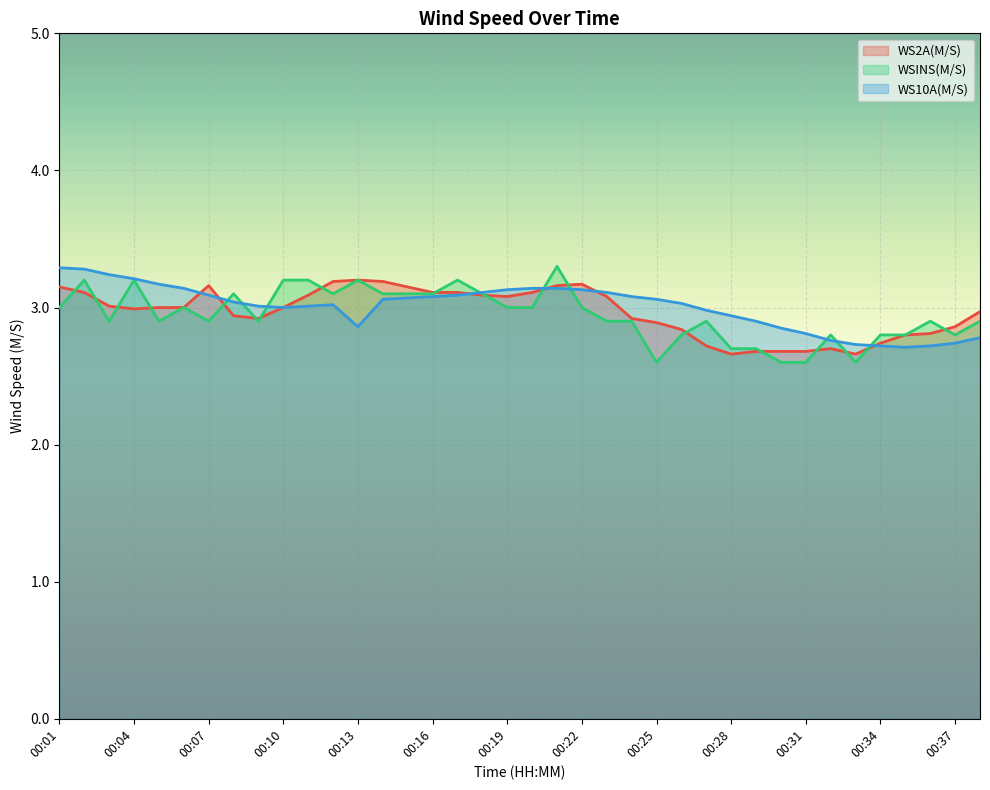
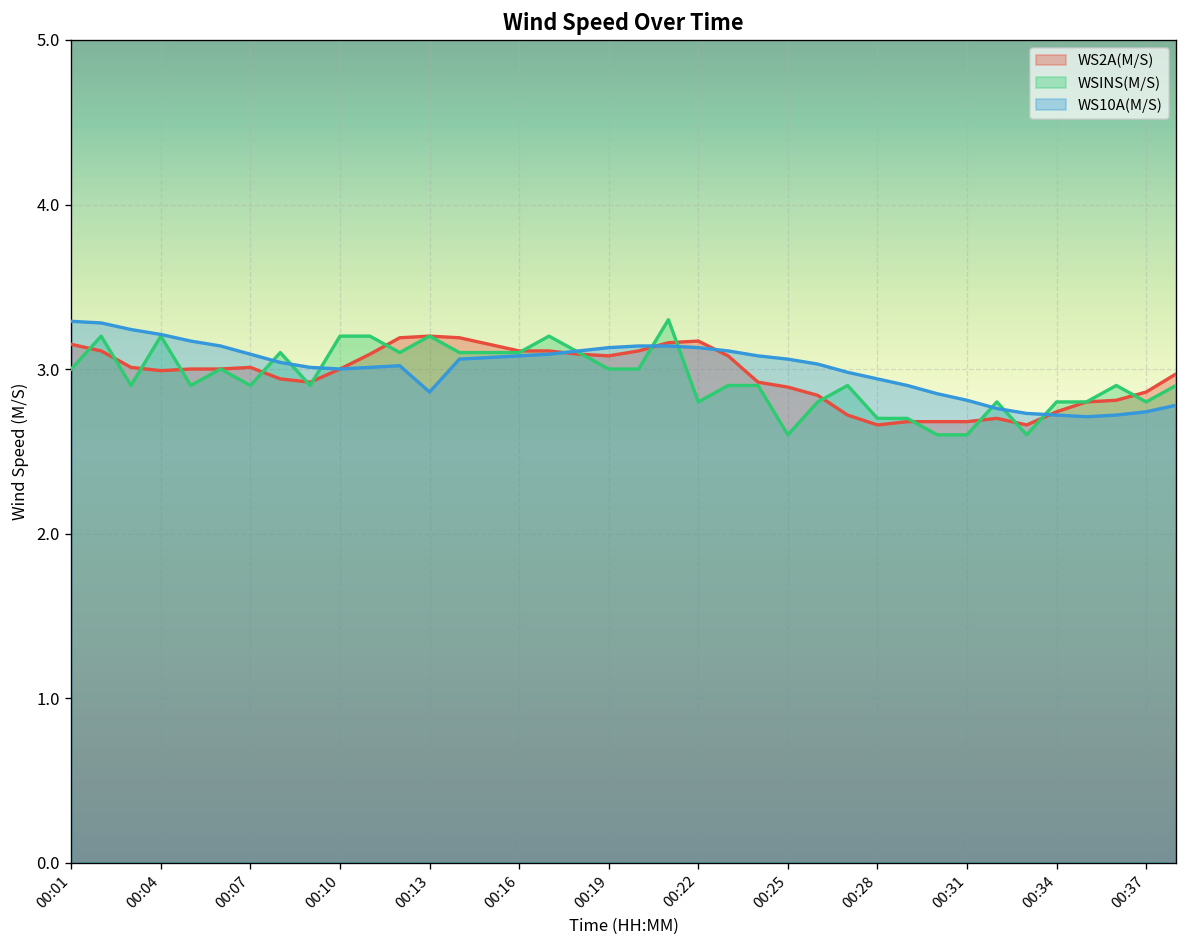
  {
    "WS2A(M/S)": {
      "00:01": 3.15,
      "00:04": 2.99,
-     "00:07": 3.16,
+     "00:07": 3.01,
      "00:19": 3.08,
      "00:22": 3.17,
      "00:25": 2.89,
      "00:28": 2.66,
      "00:31": 2.68,
      "00:34": 2.74,
      "00:37": 2.86
    },
    "WSINS(M/S)": {
      "00:01": 3.0,
      "00:07": 2.9,
      "00:10": 3.2,
      "00:19": 3.0,
-     "00:22": 3.0,
+     "00:22": 2.8,
      "00:25": 2.6,
      "00:28": 2.7,
      "00:31": 2.6,
      "00:34": 2.8,
      "00:37": 2.8
    },
    "WS10A(M/S)": {
      "00:01": 3.29,
      "00:07": 3.09,
      "00:13": 2.86,
      "00:16": 3.08,
      "00:19": 3.13,
      "00:22": 3.13,
      "00:25": 3.06,
      "00:28": 2.94,
      "00:31": 2.81,
      "00:34": 2.72,
      "00:37": 2.74
    }
  }
